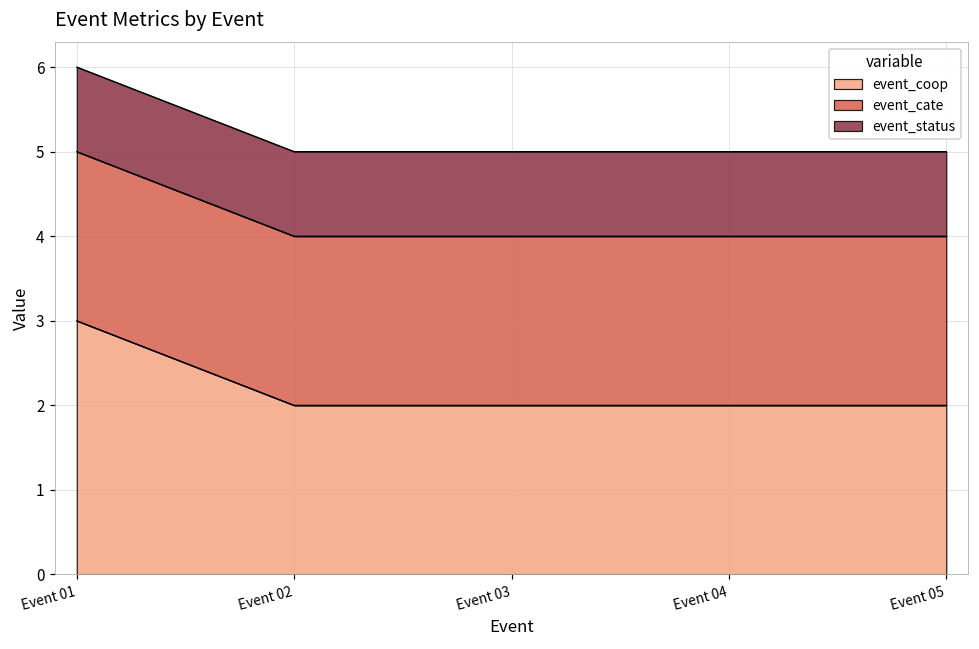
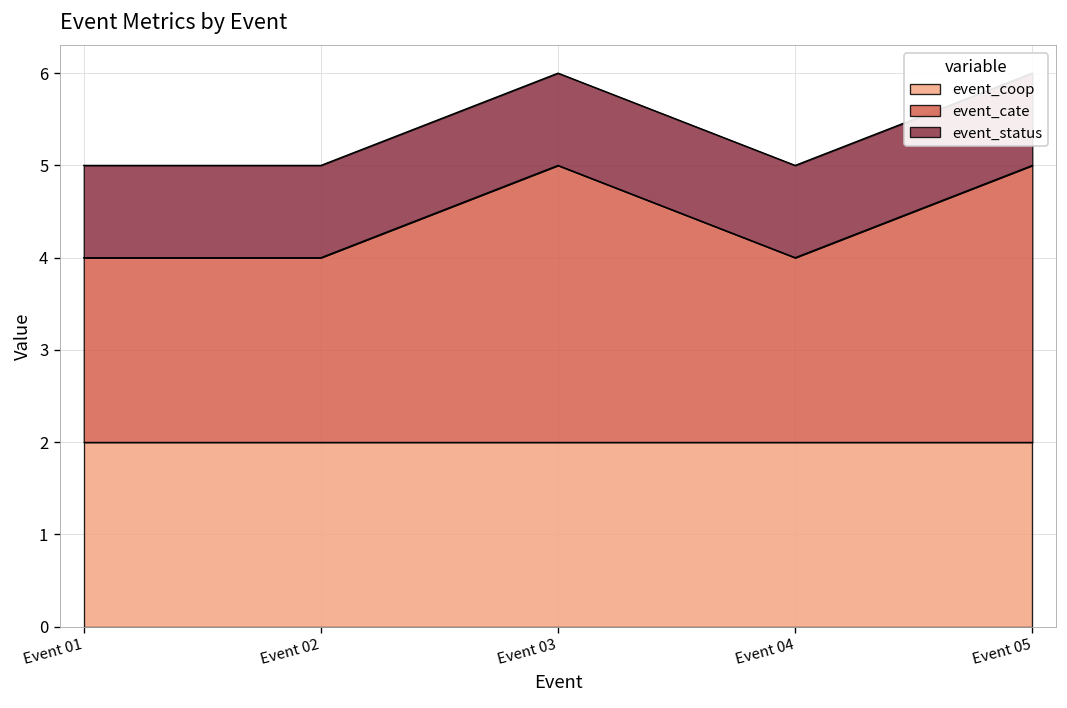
  {
    "event_coop": {
-     "Event 01": 3,
+     "Event 01": 2,
      "Event 02": 2,
      "Event 03": 2,
      "Event 04": 2,
      "Event 05": 2
    },
    "event_cate": {
      "Event 01": 2,
      "Event 02": 2,
-     "Event 03": 2,
+     "Event 03": 3,
      "Event 04": 2,
-     "Event 05": 2
+     "Event 05": 3
    },
    "event_status": {
      "Event 01": 1,
      "Event 02": 1,
      "Event 03": 1,
      "Event 04": 1
    }
  }
